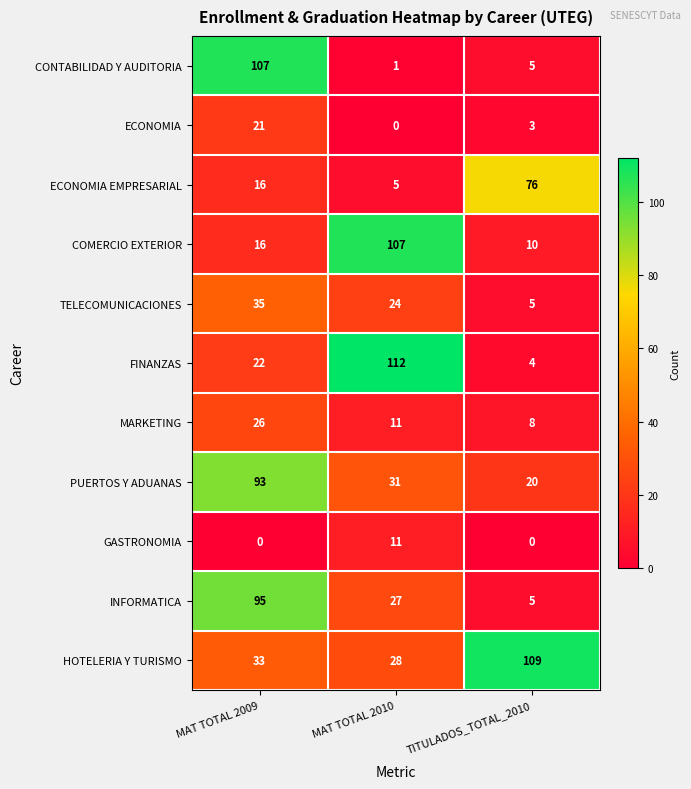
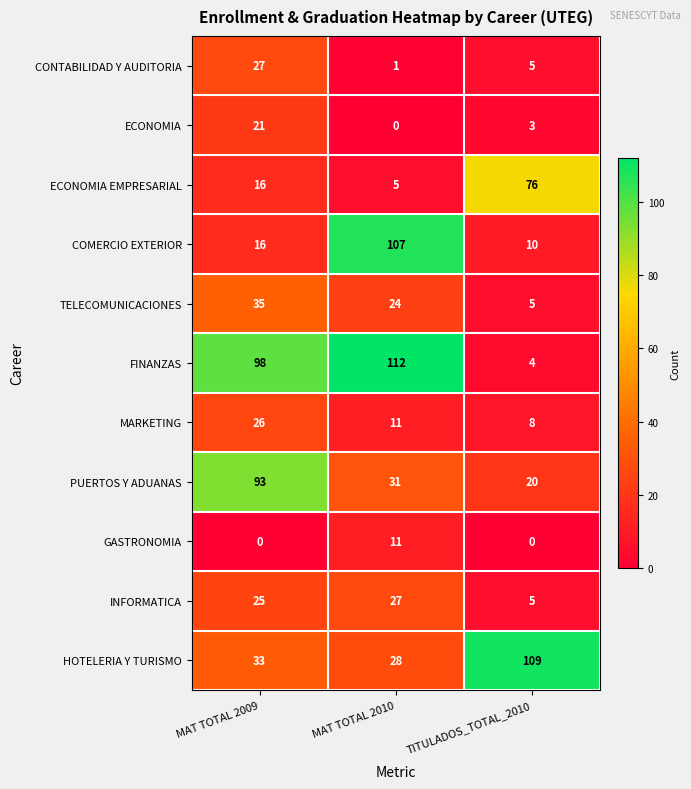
  {
    "CONTABILIDAD Y AUDITORIA": {
-     "MAT TOTAL 2009": 107,
+     "MAT TOTAL 2009": 27,
      "MAT TOTAL 2010": 1,
      "TITULADOS_TOTAL_2010": 5
    },
    "ECONOMIA": {
      "MAT TOTAL 2009": 21,
      "MAT TOTAL 2010": 0,
      "TITULADOS_TOTAL_2010": 3
    },
    "ECONOMIA EMPRESARIAL": {
      "MAT TOTAL 2009": 16,
      "MAT TOTAL 2010": 5,
      "TITULADOS_TOTAL_2010": 76
    },
    "COMERCIO EXTERIOR": {
      "MAT TOTAL 2009": 16,
      "MAT TOTAL 2010": 107,
      "TITULADOS_TOTAL_2010": 10
    },
    "TELECOMUNICACIONES": {
      "MAT TOTAL 2009": 35,
      "MAT TOTAL 2010": 24,
      "TITULADOS_TOTAL_2010": 5
    },
    "FINANZAS": {
-     "MAT TOTAL 2009": 22,
+     "MAT TOTAL 2009": 98,
      "MAT TOTAL 2010": 112,
      "TITULADOS_TOTAL_2010": 4
    },
    "MARKETING": {
      "MAT TOTAL 2009": 26,
      "MAT TOTAL 2010": 11,
      "TITULADOS_TOTAL_2010": 8
    },
    "PUERTOS Y ADUANAS": {
      "MAT TOTAL 2009": 93,
      "MAT TOTAL 2010": 31,
      "TITULADOS_TOTAL_2010": 20
    },
    "GASTRONOMIA": {
      "MAT TOTAL 2009": 0,
      "MAT TOTAL 2010": 11,
      "TITULADOS_TOTAL_2010": 0
    },
    "INFORMATICA": {
-     "MAT TOTAL 2009": 95,
+     "MAT TOTAL 2009": 25,
      "MAT TOTAL 2010": 27,
      "TITULADOS_TOTAL_2010": 5
    },
    "HOTELERIA Y TURISMO": {
      "MAT TOTAL 2009": 33,
      "MAT TOTAL 2010": 28,
      "TITULADOS_TOTAL_2010": 109
    }
  }
